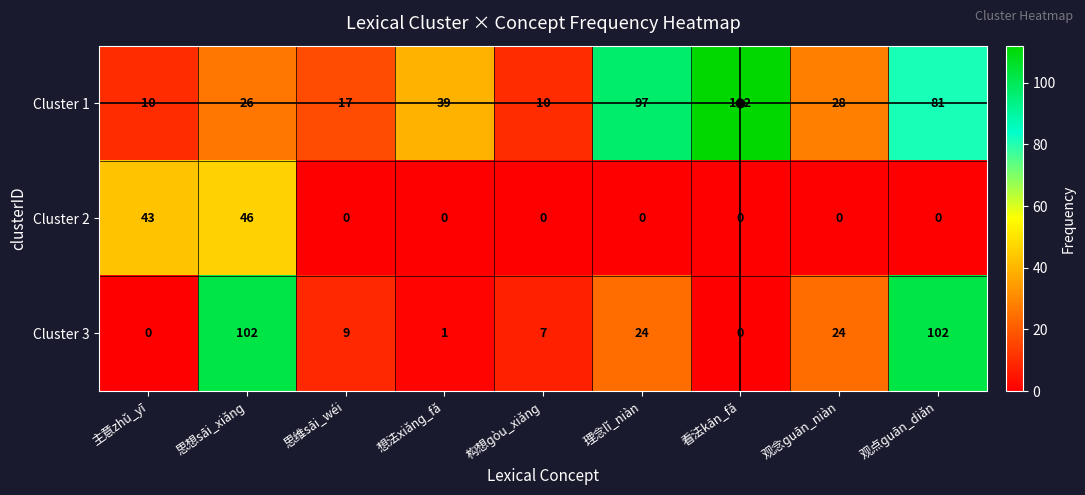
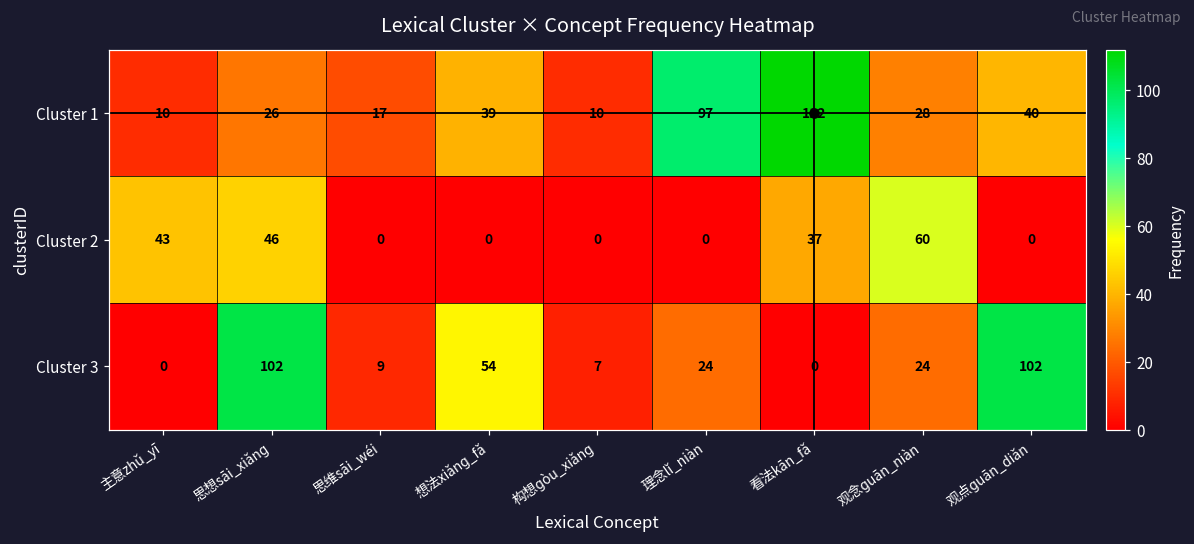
  {
    "Cluster 1": {
      "主意zhǔ_yī": 10,
      "思想sāi_xiǎnɡ": 26,
      "思维sāi_wéi": 17,
      "想法xiǎnɡ_fǎ": 39,
      "构想ɡòu_xiǎnɡ": 10,
      "理念lǐ_niàn": 97,
      "观念ɡuān_niàn": 28,
-     "观点ɡuān_diǎn": 81
+     "观点ɡuān_diǎn": 40
    },
    "Cluster 2": {
      "主意zhǔ_yī": 43,
      "思想sāi_xiǎnɡ": 46,
      "思维sāi_wéi": 0,
      "想法xiǎnɡ_fǎ": 0,
      "构想ɡòu_xiǎnɡ": 0,
      "理念lǐ_niàn": 0,
-     "看法kān_fǎ": 0,
-     "观念ɡuān_niàn": 0,
+     "看法kān_fǎ": 37,
+     "观念ɡuān_niàn": 60,
      "观点ɡuān_diǎn": 0
    },
    "Cluster 3": {
      "主意zhǔ_yī": 0,
      "思想sāi_xiǎnɡ": 102,
      "思维sāi_wéi": 9,
-     "想法xiǎnɡ_fǎ": 1,
+     "想法xiǎnɡ_fǎ": 54,
      "构想ɡòu_xiǎnɡ": 7,
      "理念lǐ_niàn": 24,
      "看法kān_fǎ": 0,
      "观念ɡuān_niàn": 24,
      "观点ɡuān_diǎn": 102
    }
  }
